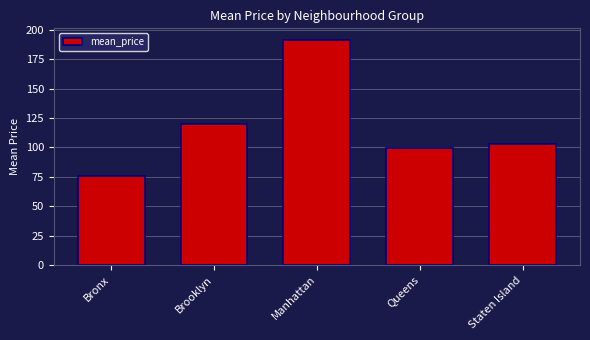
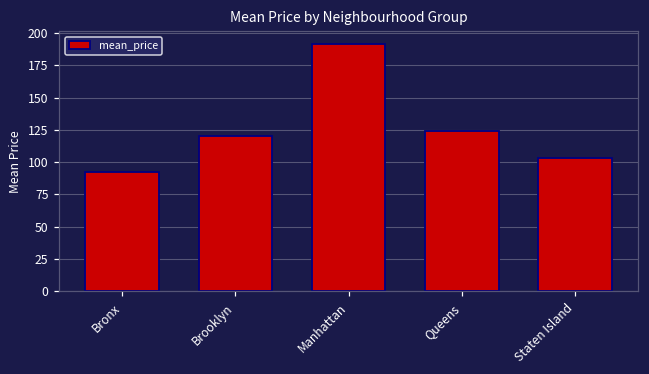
  {
-   "Bronx": 75,
+   "Bronx": 93,
    "Brooklyn": 120,
    "Manhattan": 192,
-   "Queens": 100,
+   "Queens": 124,
    "Staten Island": 103
  }
